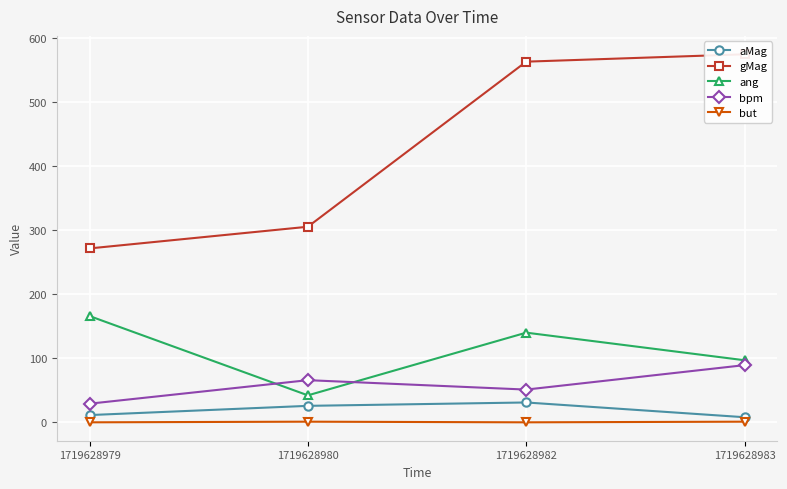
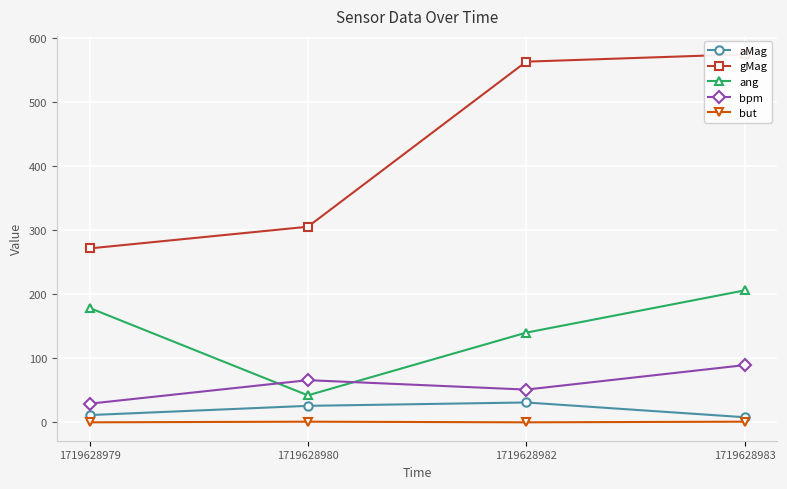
  {
    "aMag": {
      "1719628979": 10,
      "1719628980": 30,
      "1719628982": 30,
      "1719628983": 10
    },
    "ang": {
-     "1719628979": 170,
+     "1719628979": 180,
      "1719628980": 40,
      "1719628982": 140,
-     "1719628983": 100
+     "1719628983": 210
    },
    "bpm": {
      "1719628979": 30,
      "1719628980": 70,
      "1719628982": 50,
      "1719628983": 90
    }
  }
